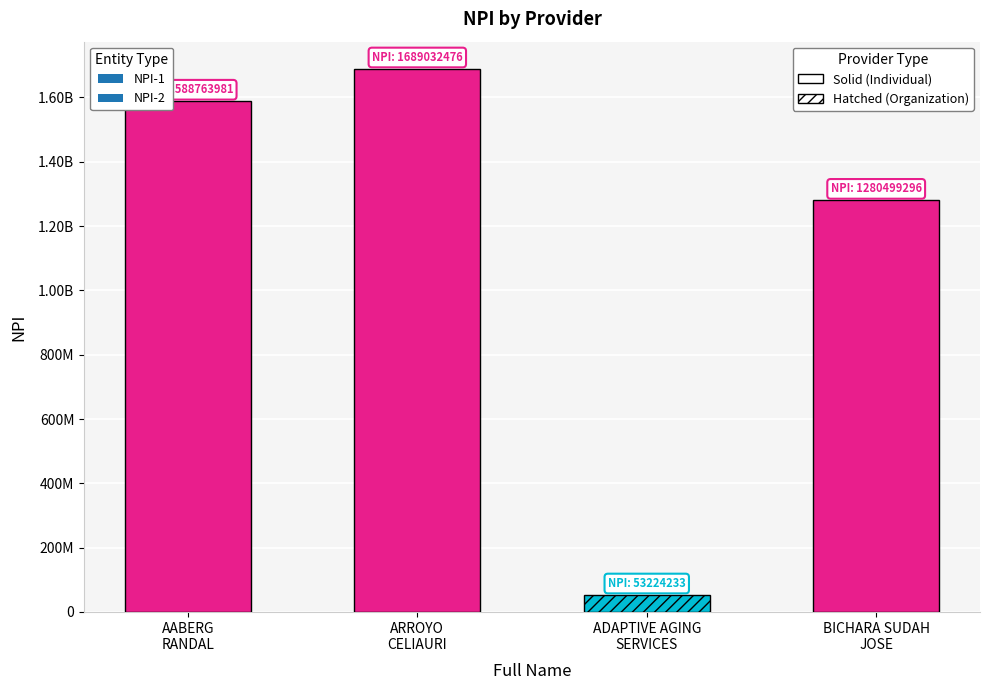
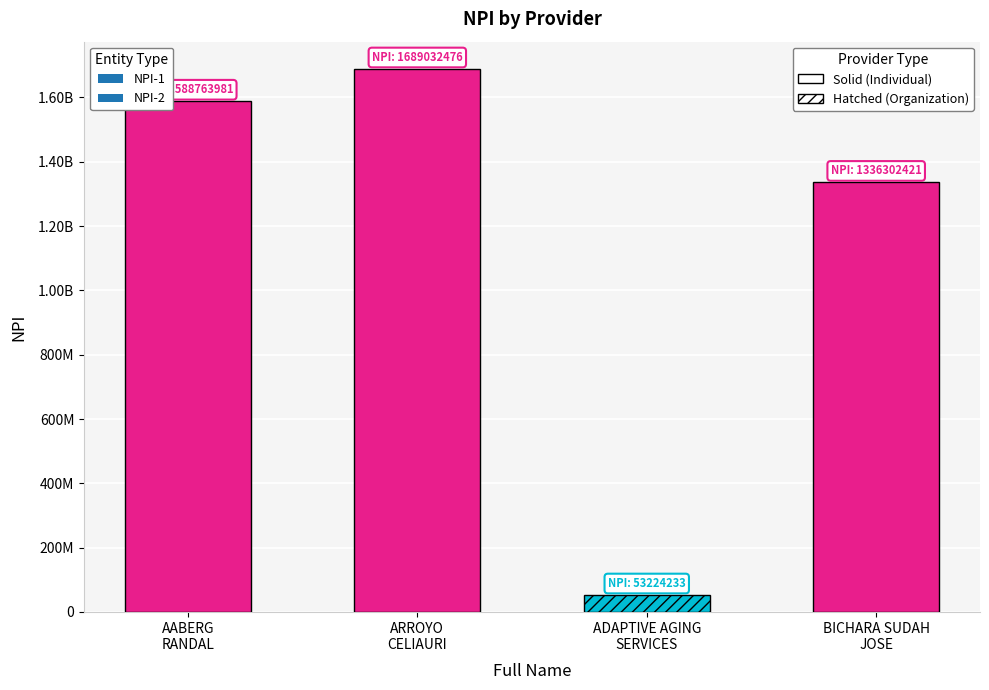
  {
-   "BICHARA SUDAH JOSE": 1280499296
+   "BICHARA SUDAH JOSE": 1336302421
  }
